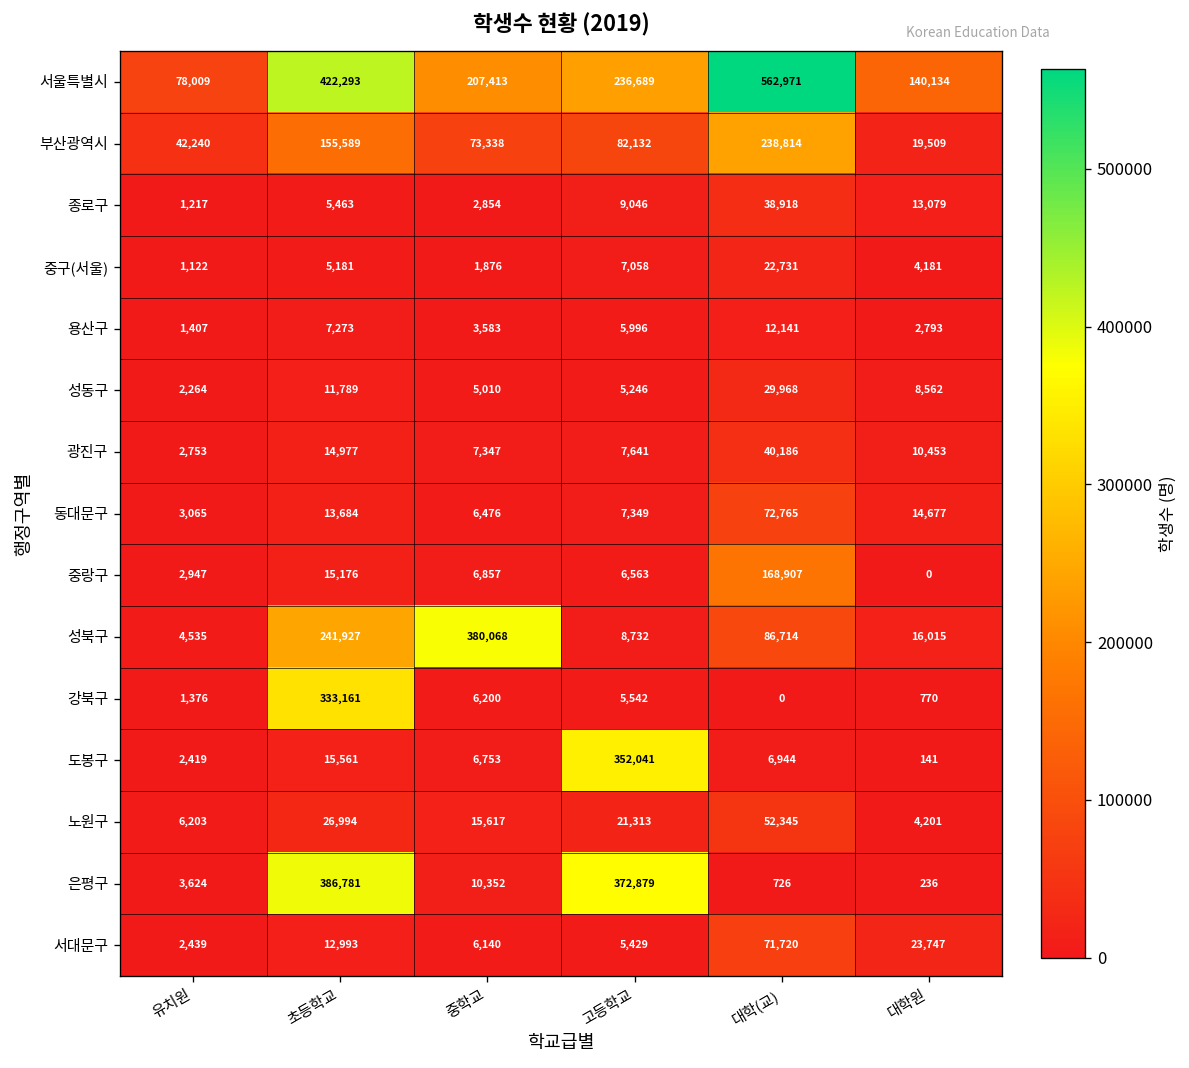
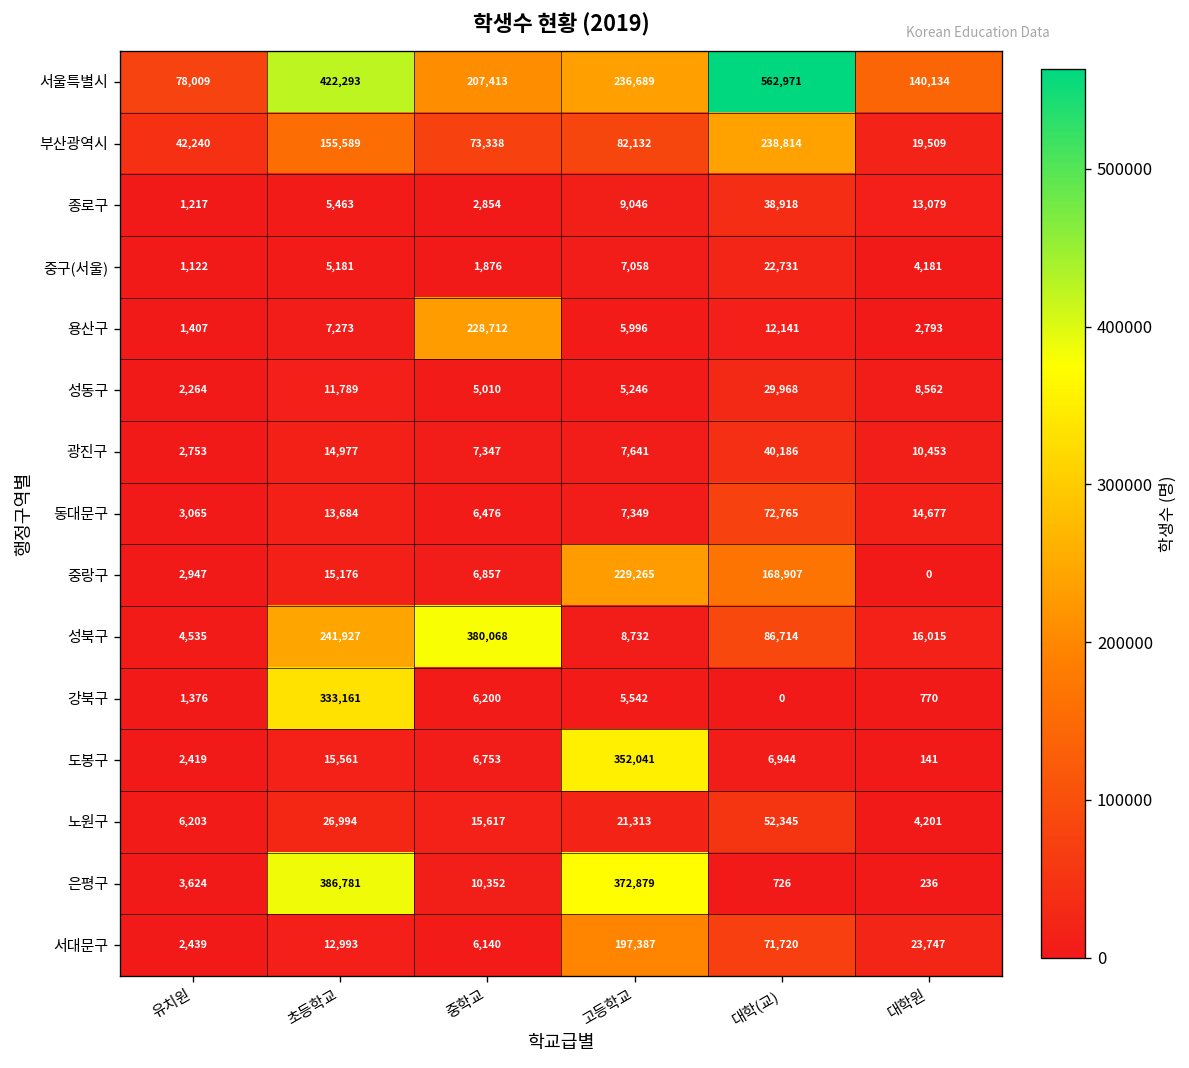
  {
    "서울특별시": {
      "유치원": "78,009",
      "초등학교": "422,293",
      "중학교": "207,413",
      "고등학교": "236,689",
      "대학(교)": "562,971",
      "대학원": "140,134"
    },
    "부산광역시": {
      "유치원": "42,240",
      "초등학교": "155,589",
      "중학교": "73,338",
      "고등학교": "82,132",
      "대학(교)": "238,814",
      "대학원": "19,509"
    },
    "종로구": {
      "유치원": "1,217",
      "초등학교": "5,463",
      "중학교": "2,854",
      "고등학교": "9,046",
      "대학(교)": "38,918",
      "대학원": "13,079"
    },
    "중구(서울)": {
      "유치원": "1,122",
      "초등학교": "5,181",
      "중학교": "1,876",
      "고등학교": "7,058",
      "대학(교)": "22,731",
      "대학원": "4,181"
    },
    "용산구": {
      "유치원": "1,407",
      "초등학교": "7,273",
-     "중학교": "3,583",
+     "중학교": "228,712",
      "고등학교": "5,996",
      "대학(교)": "12,141",
      "대학원": "2,793"
    },
    "성동구": {
      "유치원": "2,264",
      "초등학교": "11,789",
      "중학교": "5,010",
      "고등학교": "5,246",
      "대학(교)": "29,968",
      "대학원": "8,562"
    },
    "광진구": {
      "유치원": "2,753",
      "초등학교": "14,977",
      "중학교": "7,347",
      "고등학교": "7,641",
      "대학(교)": "40,186",
      "대학원": "10,453"
    },
    "동대문구": {
      "유치원": "3,065",
      "초등학교": "13,684",
      "중학교": "6,476",
      "고등학교": "7,349",
      "대학(교)": "72,765",
      "대학원": "14,677"
    },
    "중랑구": {
      "유치원": "2,947",
      "초등학교": "15,176",
      "중학교": "6,857",
-     "고등학교": "6,563",
+     "고등학교": "229,265",
      "대학(교)": "168,907",
      "대학원": "0"
    },
    "성북구": {
      "유치원": "4,535",
      "초등학교": "241,927",
      "중학교": "380,068",
      "고등학교": "8,732",
      "대학(교)": "86,714",
      "대학원": "16,015"
    },
    "강북구": {
      "유치원": "1,376",
      "초등학교": "333,161",
      "중학교": "6,200",
      "고등학교": "5,542",
      "대학(교)": "0",
      "대학원": "770"
    },
    "도봉구": {
      "유치원": "2,419",
      "초등학교": "15,561",
      "중학교": "6,753",
      "고등학교": "352,041",
      "대학(교)": "6,944",
      "대학원": "141"
    },
    "노원구": {
      "유치원": "6,203",
      "초등학교": "26,994",
      "중학교": "15,617",
      "고등학교": "21,313",
      "대학(교)": "52,345",
      "대학원": "4,201"
    },
    "은평구": {
      "유치원": "3,624",
      "초등학교": "386,781",
      "중학교": "10,352",
      "고등학교": "372,879",
      "대학(교)": "726",
      "대학원": "236"
    },
    "서대문구": {
      "유치원": "2,439",
      "초등학교": "12,993",
      "중학교": "6,140",
-     "고등학교": "5,429",
+     "고등학교": "197,387",
      "대학(교)": "71,720",
      "대학원": "23,747"
    }
  }
